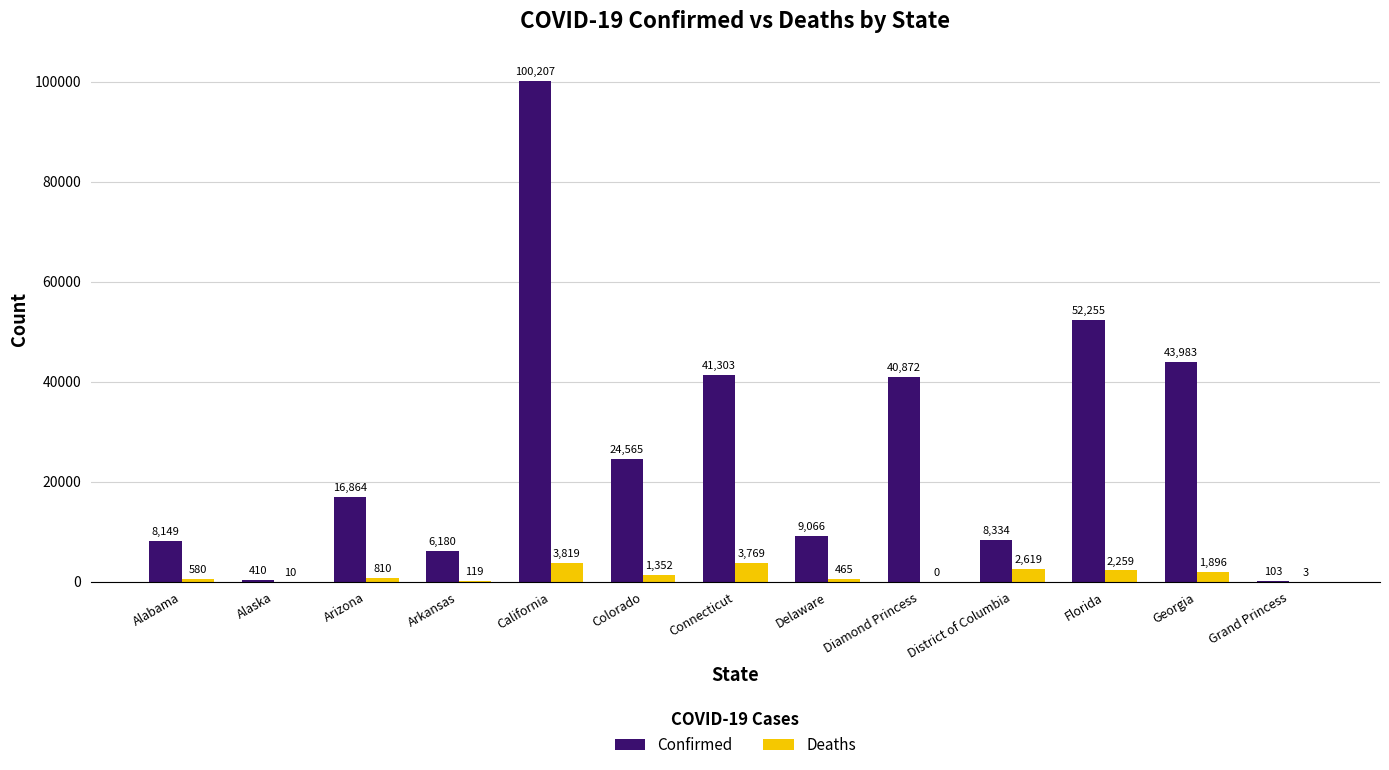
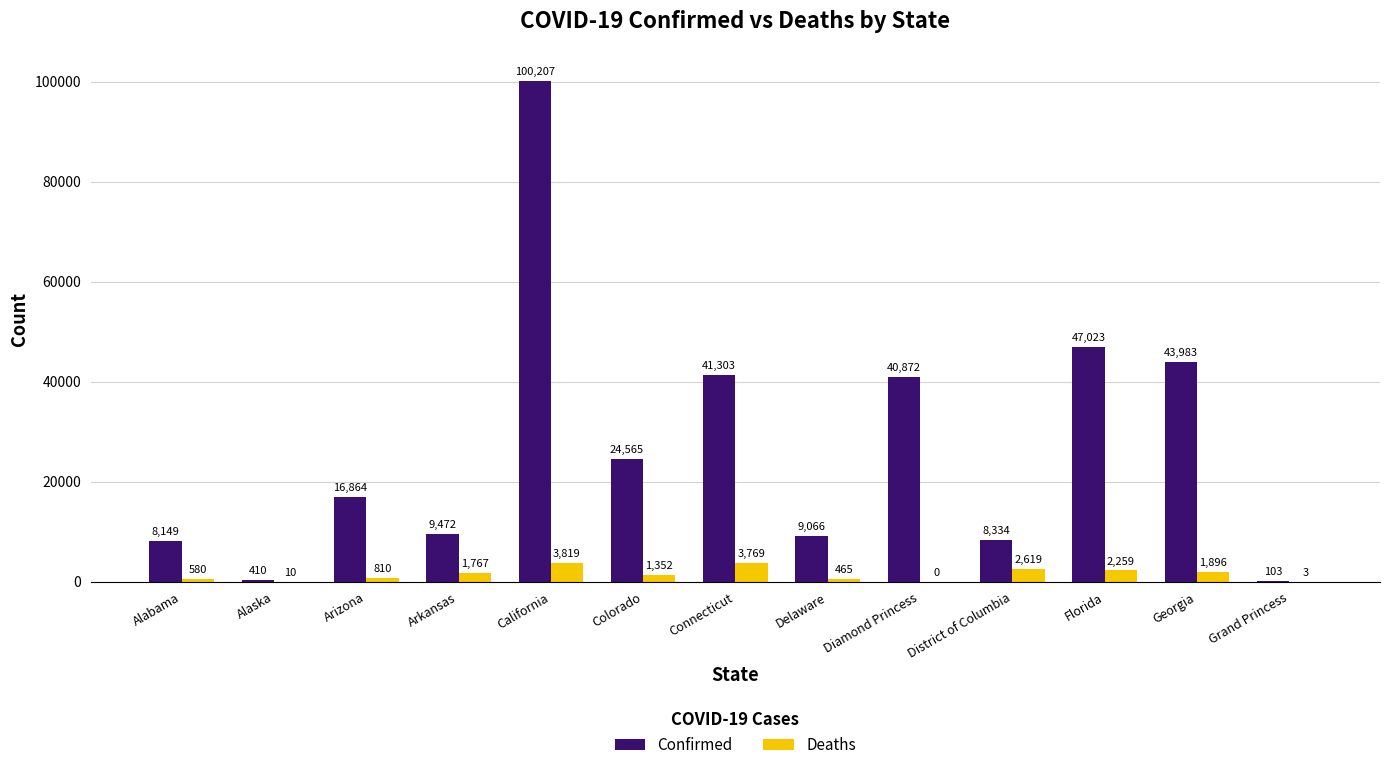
  {
    "Confirmed": {
      "Alabama": "8,149",
      "Alaska": "410",
      "Arizona": "16,864",
-     "Arkansas": "6,180",
+     "Arkansas": "9,472",
      "California": "100,207",
      "Colorado": "24,565",
      "Connecticut": "41,303",
      "Delaware": "9,066",
      "Diamond Princess": "40,872",
      "District of Columbia": "8,334",
-     "Florida": "52,255",
+     "Florida": "47,023",
      "Georgia": "43,983",
      "Grand Princess": "103"
    },
    "Deaths": {
      "Alabama": "580",
      "Alaska": "10",
      "Arizona": "810",
-     "Arkansas": "119",
+     "Arkansas": "1,767",
      "California": "3,819",
      "Colorado": "1,352",
      "Connecticut": "3,769",
      "Delaware": "465",
      "Diamond Princess": "0",
      "District of Columbia": "2,619",
      "Florida": "2,259",
      "Georgia": "1,896",
      "Grand Princess": "3"
    }
  }
